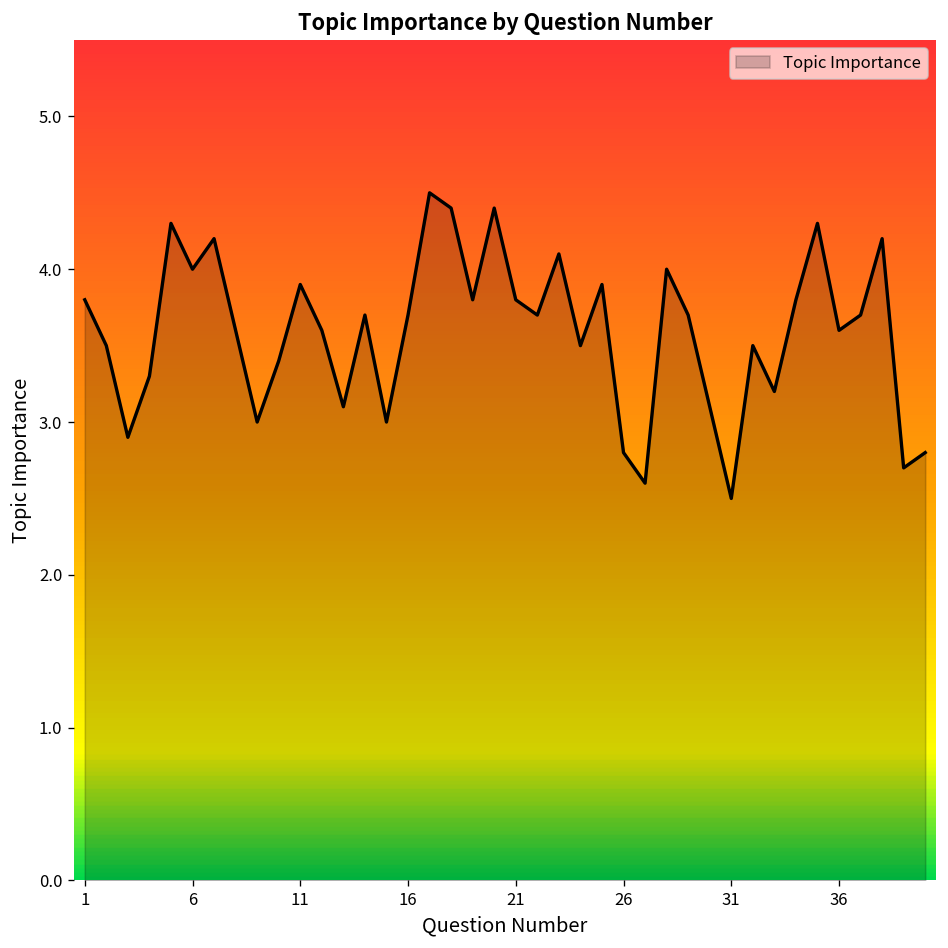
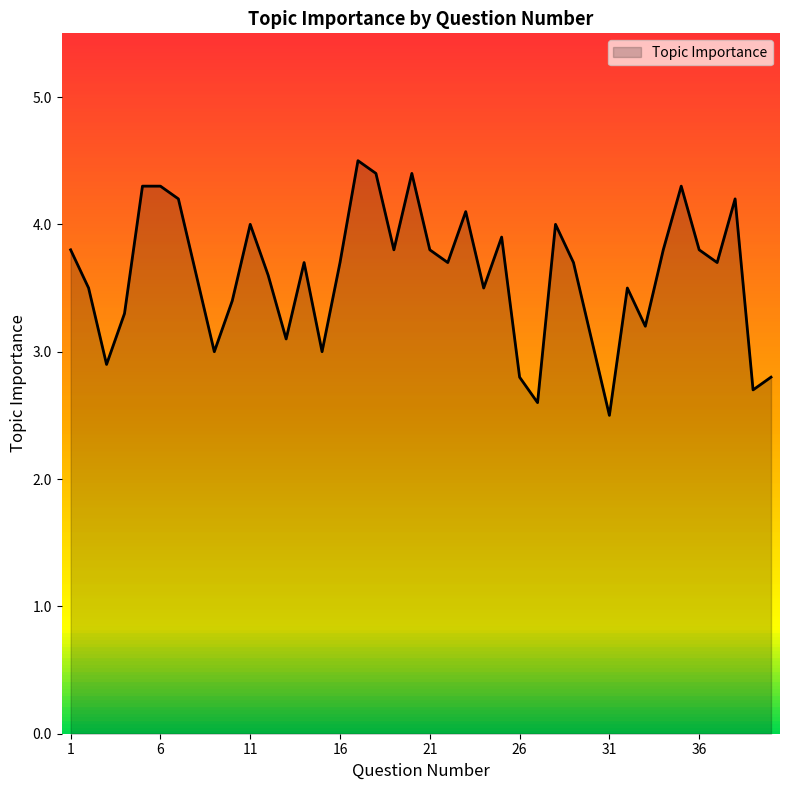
  {
    "1": 3.8,
-   "6": 4.0,
-   "11": 3.9,
+   "6": 4.3,
+   "11": 4.0,
    "16": 3.7,
    "21": 3.8,
    "26": 2.8,
    "31": 2.5,
-   "36": 3.6
+   "36": 3.8
  }
